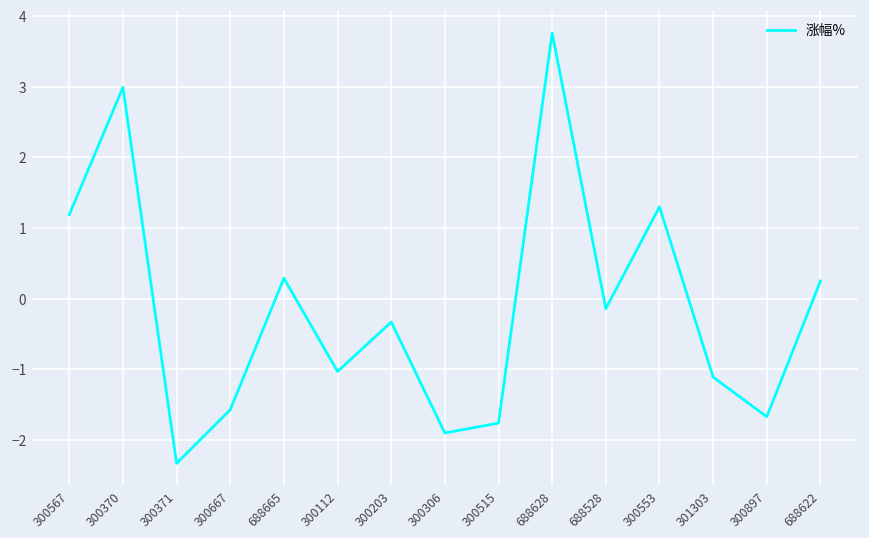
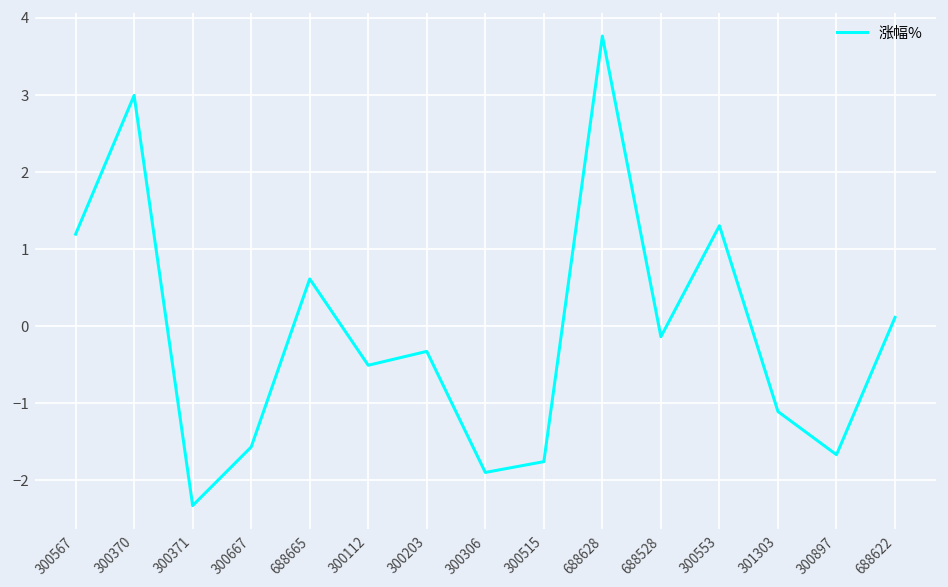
  {
    "300567": 1.2,
    "300370": 3.0,
    "300371": -2.3,
    "300667": -1.6,
-   "688665": 0.3,
-   "300112": -1.0,
+   "688665": 0.6,
+   "300112": -0.5,
    "300203": -0.3,
    "300306": -1.9,
    "300515": -1.8,
    "688628": 3.8,
    "688528": -0.1,
    "300553": 1.3,
    "301303": -1.1,
    "300897": -1.7,
-   "688622": 0.3
+   "688622": 0.1
  }
